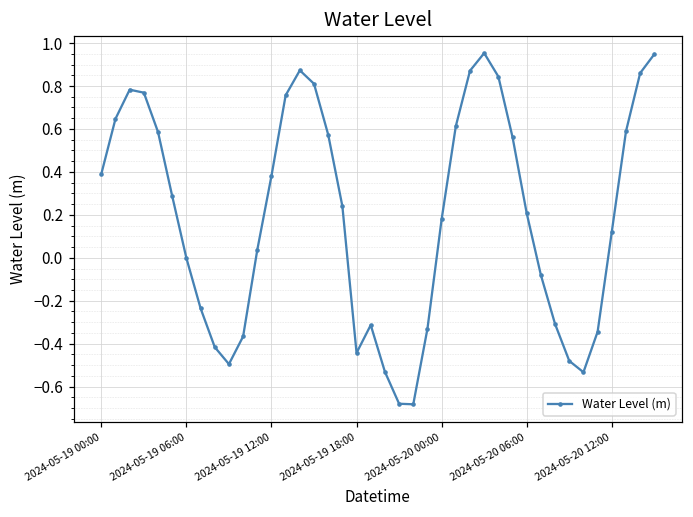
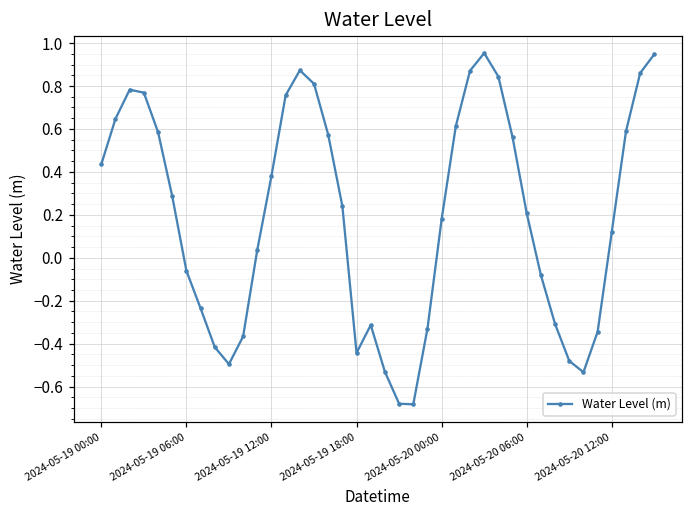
  {
-   "2024-05-19 00:00": 0.39,
-   "2024-05-19 06:00": 0.00,
+   "2024-05-19 00:00": 0.44,
+   "2024-05-19 06:00": -0.06,
    "2024-05-19 12:00": 0.38,
    "2024-05-19 18:00": -0.44,
    "2024-05-20 00:00": 0.18,
    "2024-05-20 06:00": 0.21,
    "2024-05-20 12:00": 0.12
  }
